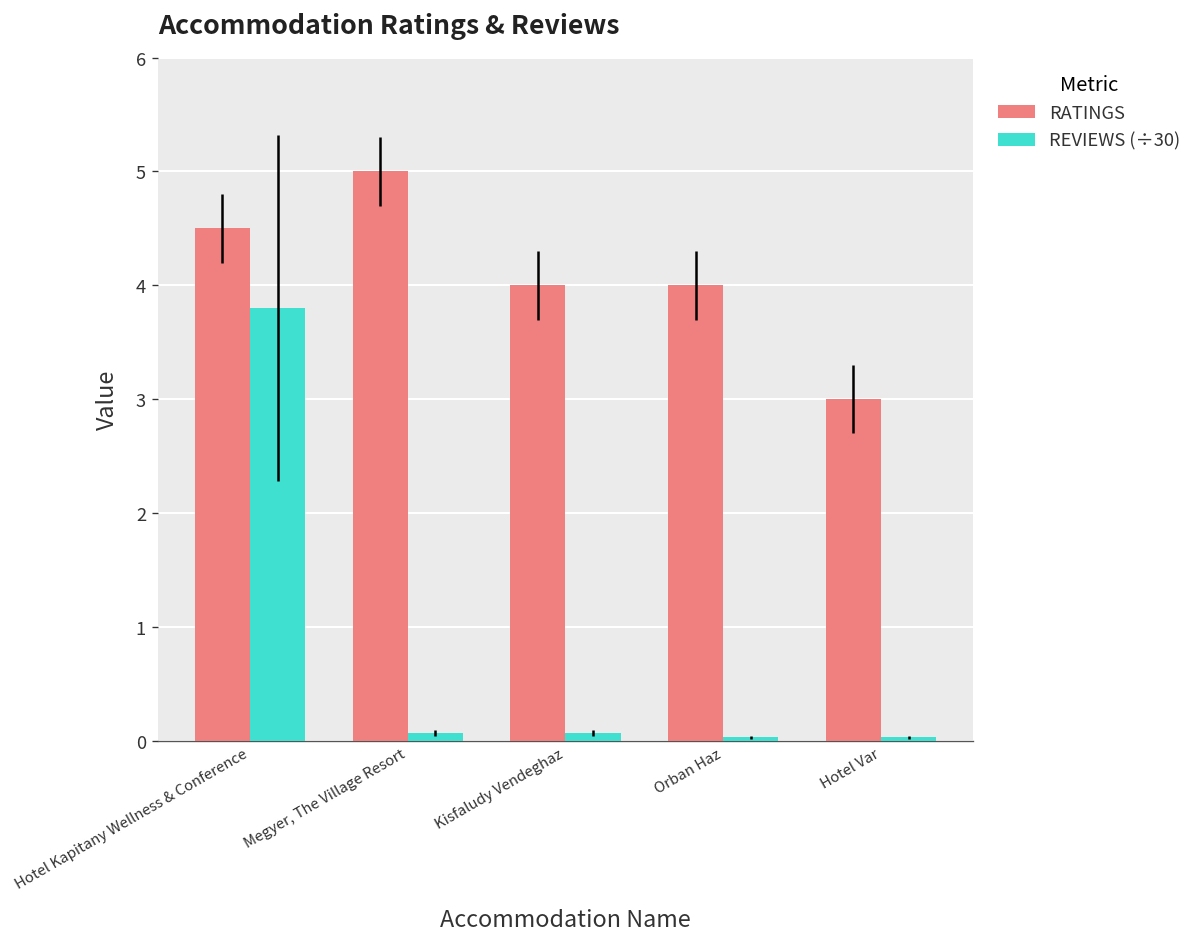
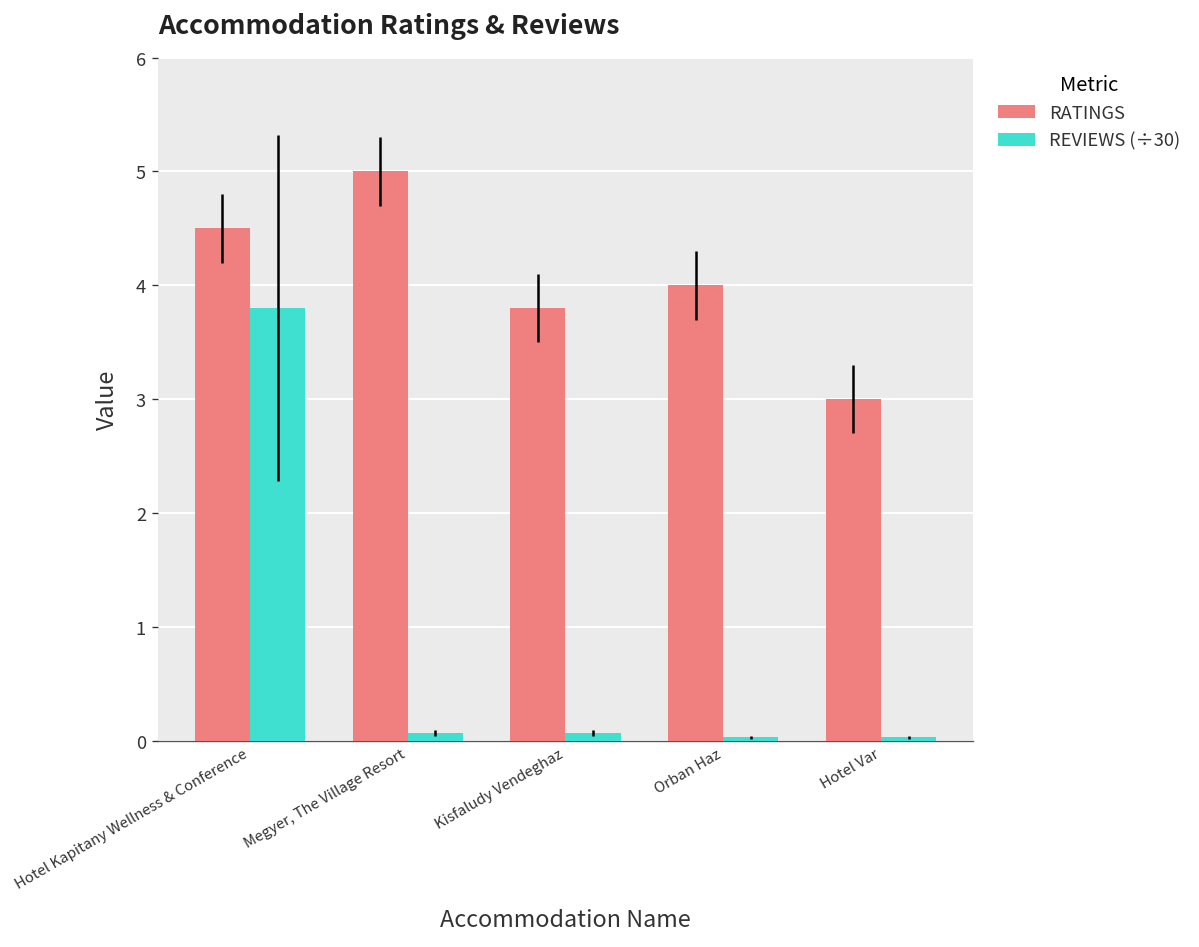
  {
    "RATINGS": {
      "Hotel Kapitany Wellness & Conference": 4.5,
      "Megyer, The Village Resort": 5.0,
-     "Kisfaludy Vendeghaz": 4.0,
+     "Kisfaludy Vendeghaz": 3.8,
      "Orban Haz": 4.0,
      "Hotel Var": 3.0
    },
    "REVIEWS (÷30)": {
      "Hotel Kapitany Wellness & Conference": 3.8,
      "Megyer, The Village Resort": 0.1,
      "Kisfaludy Vendeghaz": 0.1,
      "Orban Haz": 0.0,
      "Hotel Var": 0.0
    }
  }
